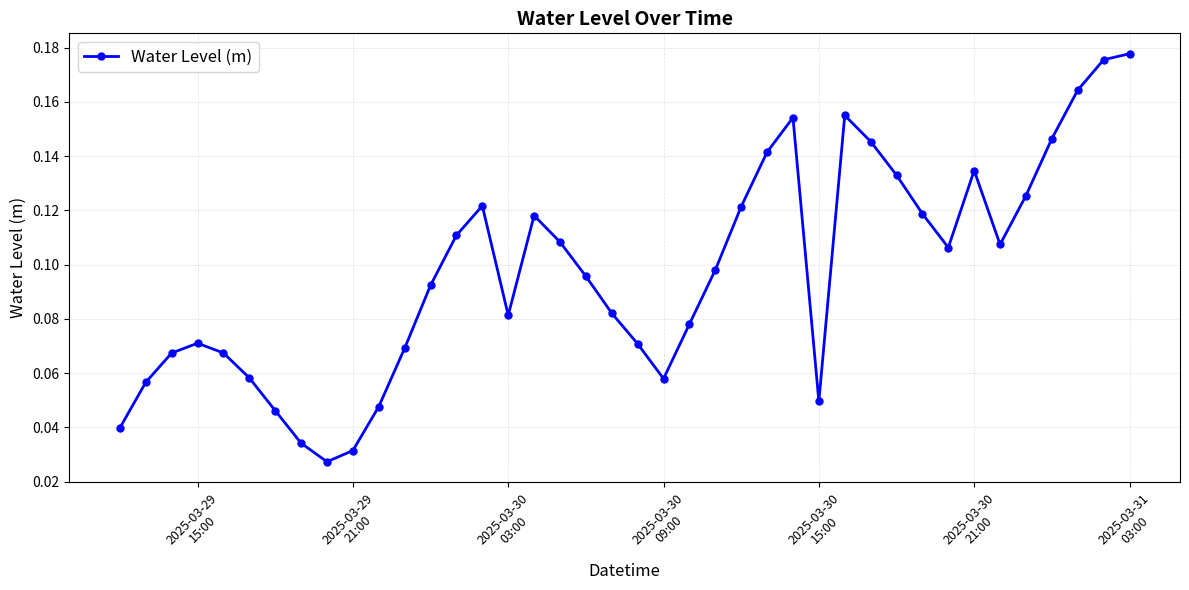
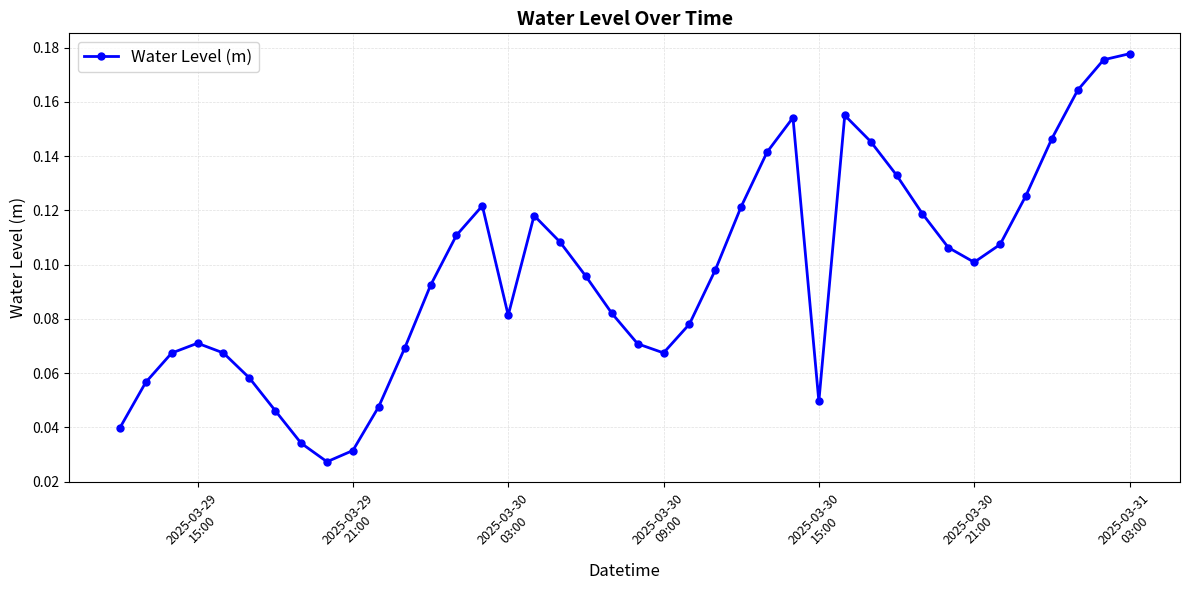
  {
    "2025-03-29 15:00": 0.071,
    "2025-03-29 21:00": 0.031,
    "2025-03-30 03:00": 0.081,
-   "2025-03-30 09:00": 0.058,
+   "2025-03-30 09:00": 0.067,
    "2025-03-30 15:00": 0.050,
-   "2025-03-30 21:00": 0.135,
+   "2025-03-30 21:00": 0.101,
    "2025-03-31 03:00": 0.178
  }
